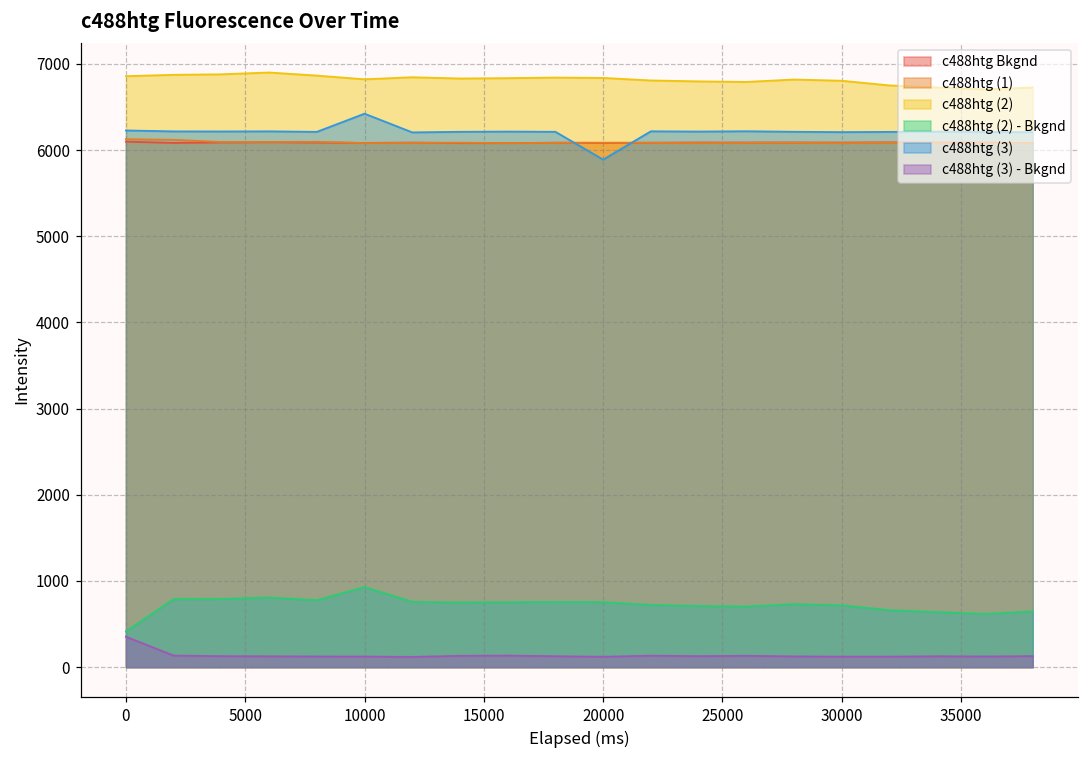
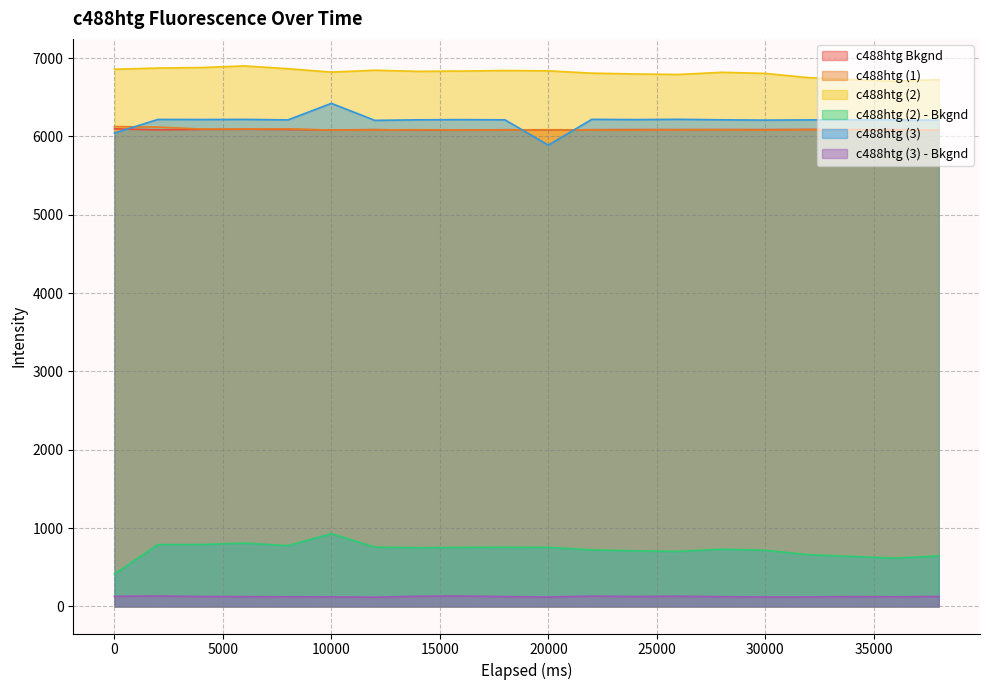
  {
    "c488htg (2) - Bkgnd": {
      "0": 400,
      "10000": 900,
      "20000": 800,
      "30000": 700
    },
    "c488htg (3)": {
-     "0": 6200,
+     "0": 6000,
      "10000": 6400,
      "20000": 5900,
      "30000": 6200
    },
    "c488htg (3) - Bkgnd": {
-     "0": 400,
+     "0": 100,
      "10000": 100,
      "20000": 100,
      "30000": 100
    }
  }
